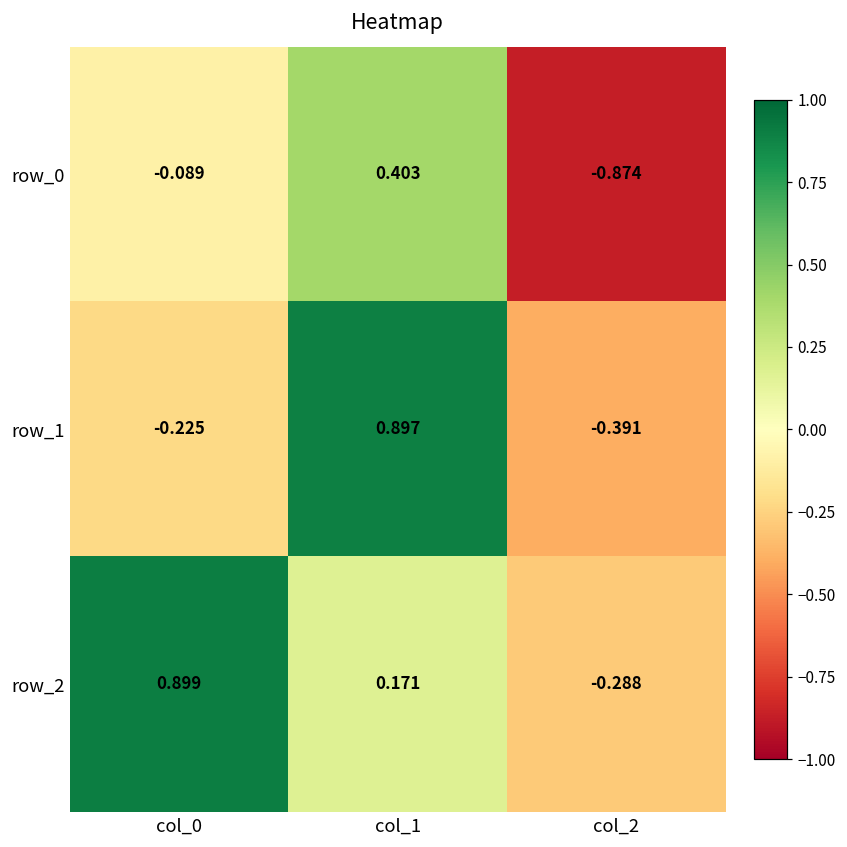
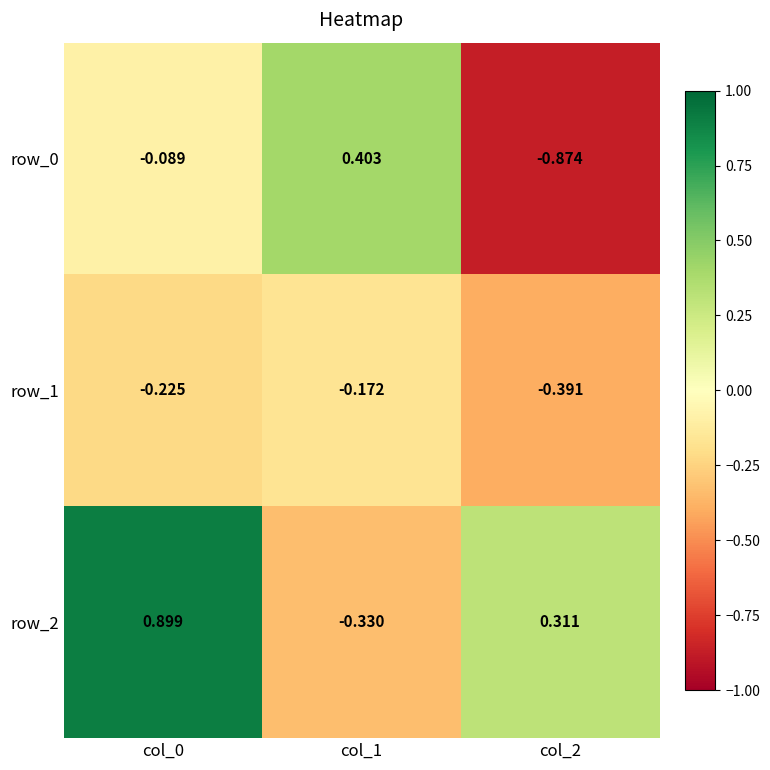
  {
    "row_0": {
      "col_0": -0.089,
      "col_1": 0.403,
      "col_2": -0.874
    },
    "row_1": {
      "col_0": -0.225,
-     "col_1": 0.897,
+     "col_1": -0.172,
      "col_2": -0.391
    },
    "row_2": {
      "col_0": 0.899,
-     "col_1": 0.171,
-     "col_2": -0.288
+     "col_1": -0.330,
+     "col_2": 0.311
    }
  }
